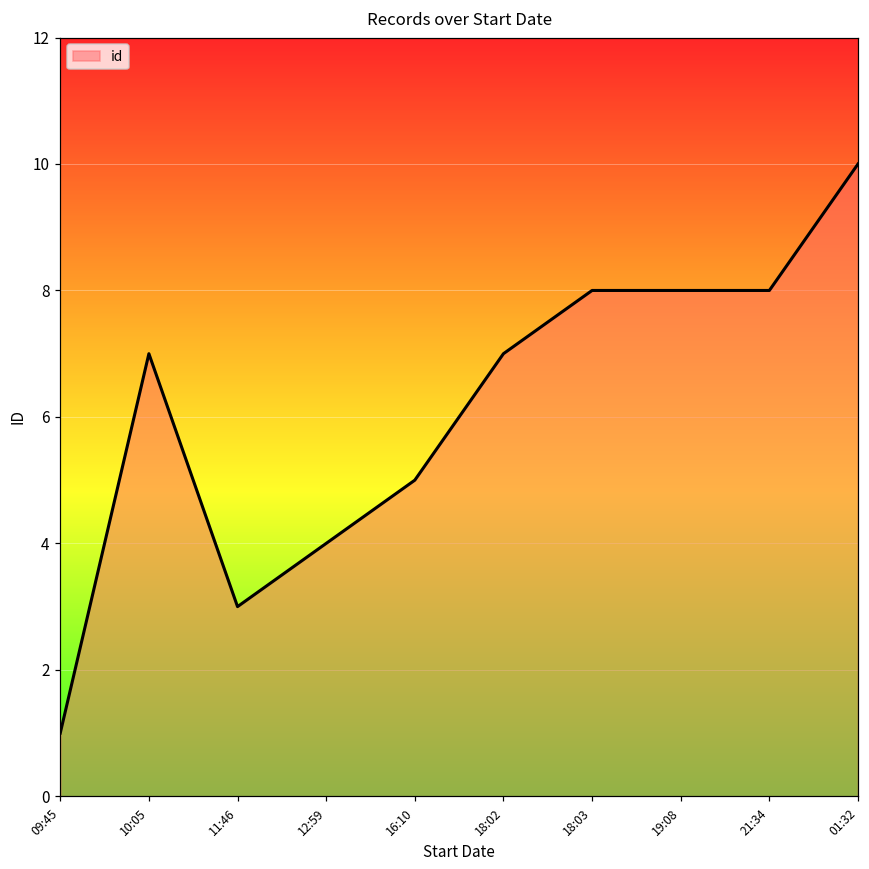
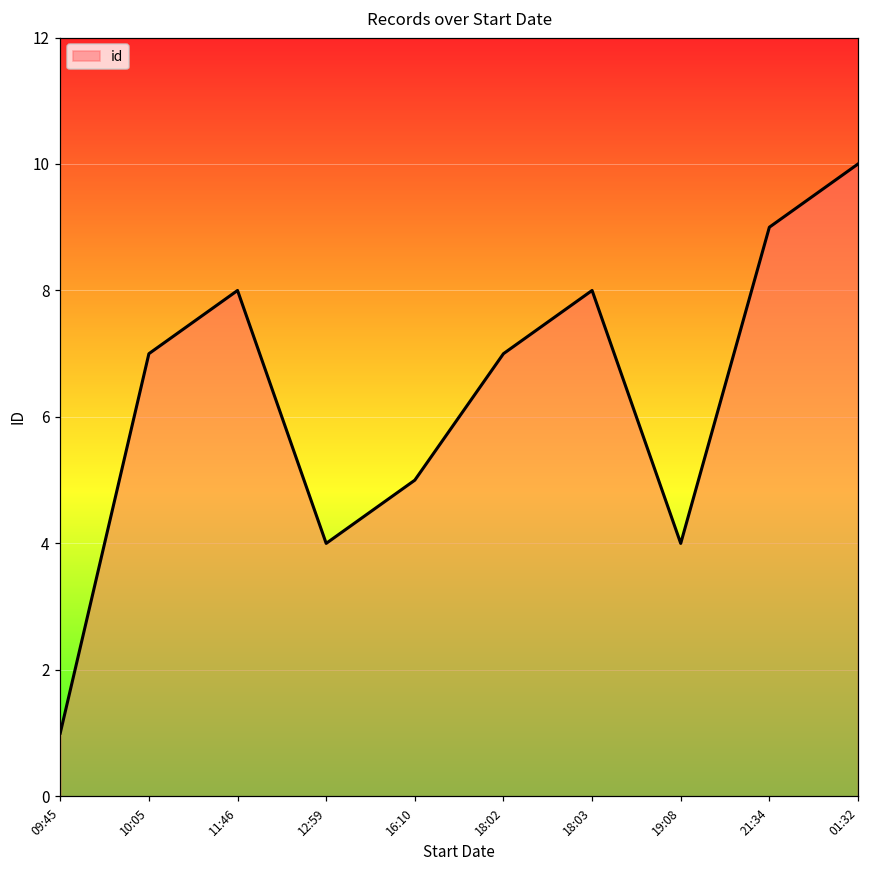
  {
    "09:45": 1,
    "10:05": 7,
-   "11:46": 3,
+   "11:46": 8,
    "12:59": 4,
    "16:10": 5,
    "18:02": 7,
    "18:03": 8,
-   "19:08": 8,
-   "21:34": 8,
+   "19:08": 4,
+   "21:34": 9,
    "01:32": 10
  }
